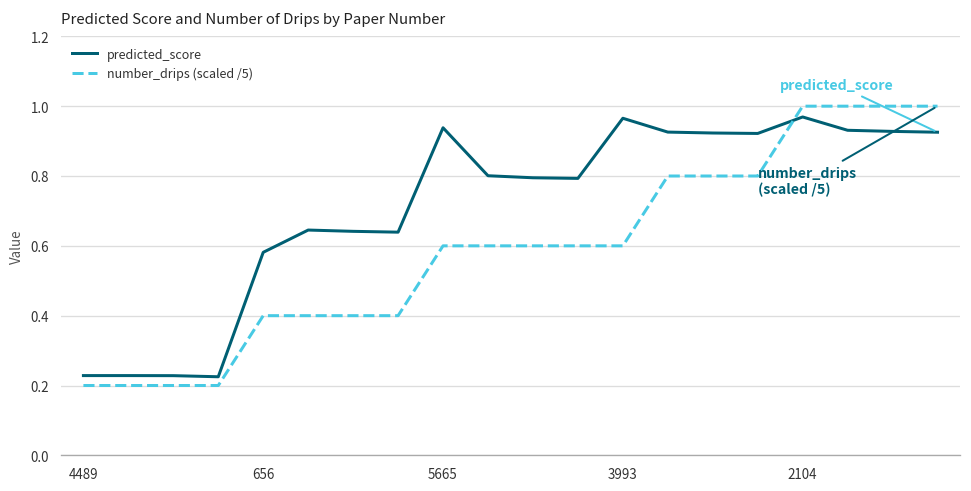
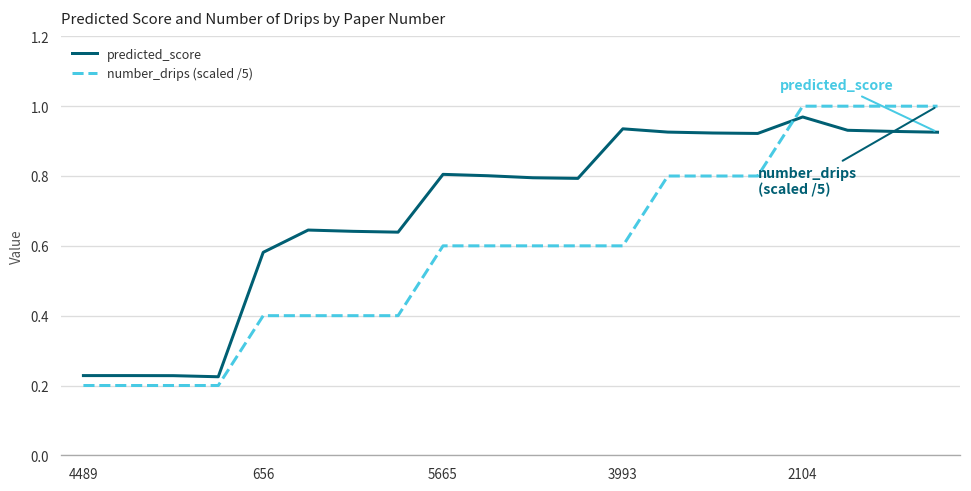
  {
    "predicted_score": {
      "4489": 0.23,
      "656": 0.58,
-     "5665": 0.94,
-     "3993": 0.97
+     "5665": 0.80,
+     "3993": 0.94
    },
    "number_drips (scaled /5)": {
      "4489": 0.20,
      "656": 0.40,
      "5665": 0.60,
      "3993": 0.60,
      "2104": 1.00
    }
  }
